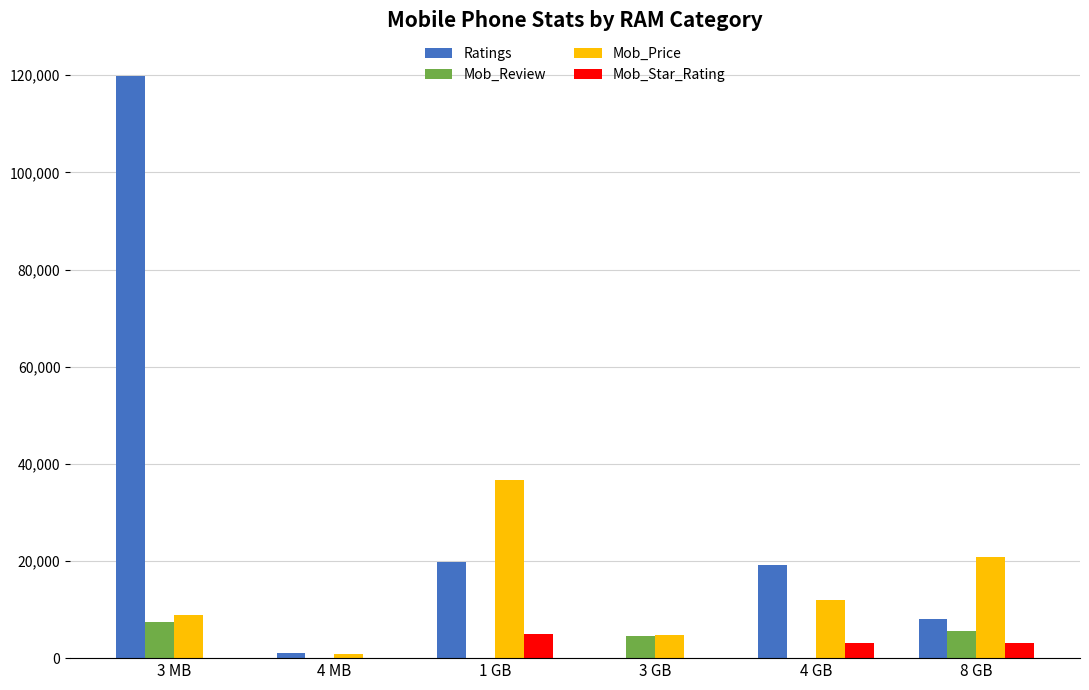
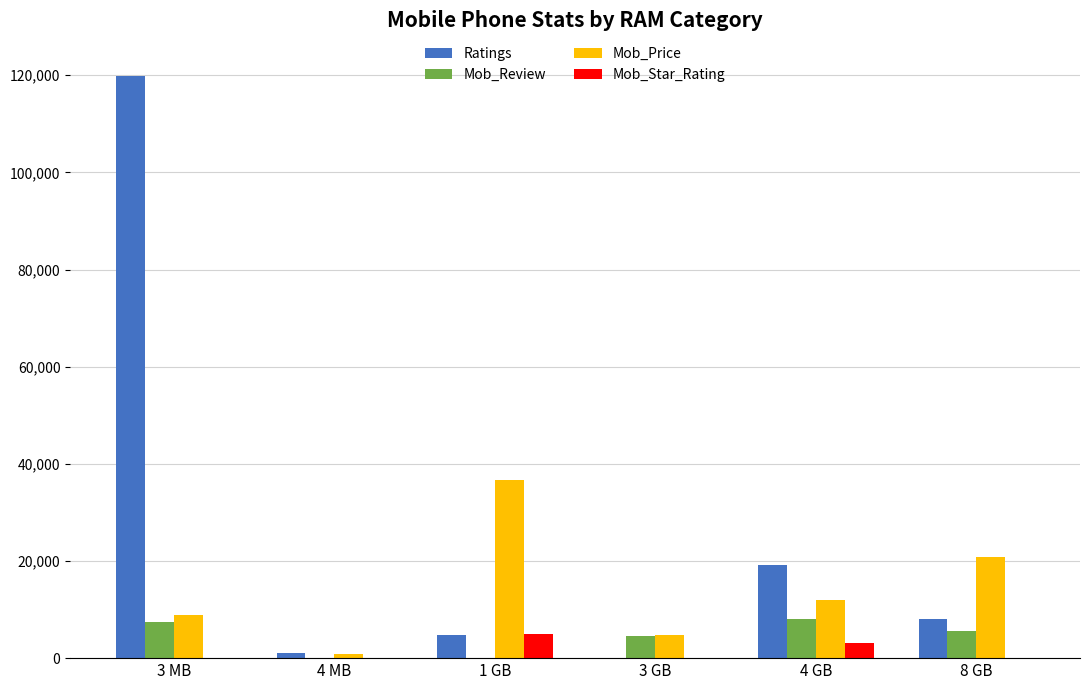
  {
    "Ratings": {
      "3 MB": "120,000",
      "4 MB": "1,000",
-     "1 GB": "20,000",
+     "1 GB": "5,000",
      "4 GB": "19,000",
      "8 GB": "8,000"
    },
    "Mob_Review": {
      "3 MB": "7,000",
      "3 GB": "5,000",
-     "4 GB": "0",
+     "4 GB": "8,000",
      "8 GB": "6,000"
    },
    "Mob_Price": {
      "3 MB": "9,000",
      "4 MB": "1,000",
      "1 GB": "37,000",
      "3 GB": "5,000",
      "4 GB": "12,000",
      "8 GB": "21,000"
    },
    "Mob_Star_Rating": {
      "1 GB": "5,000",
      "4 GB": "3,000",
-     "8 GB": "3,000"
+     "8 GB": "0"
    }
  }
